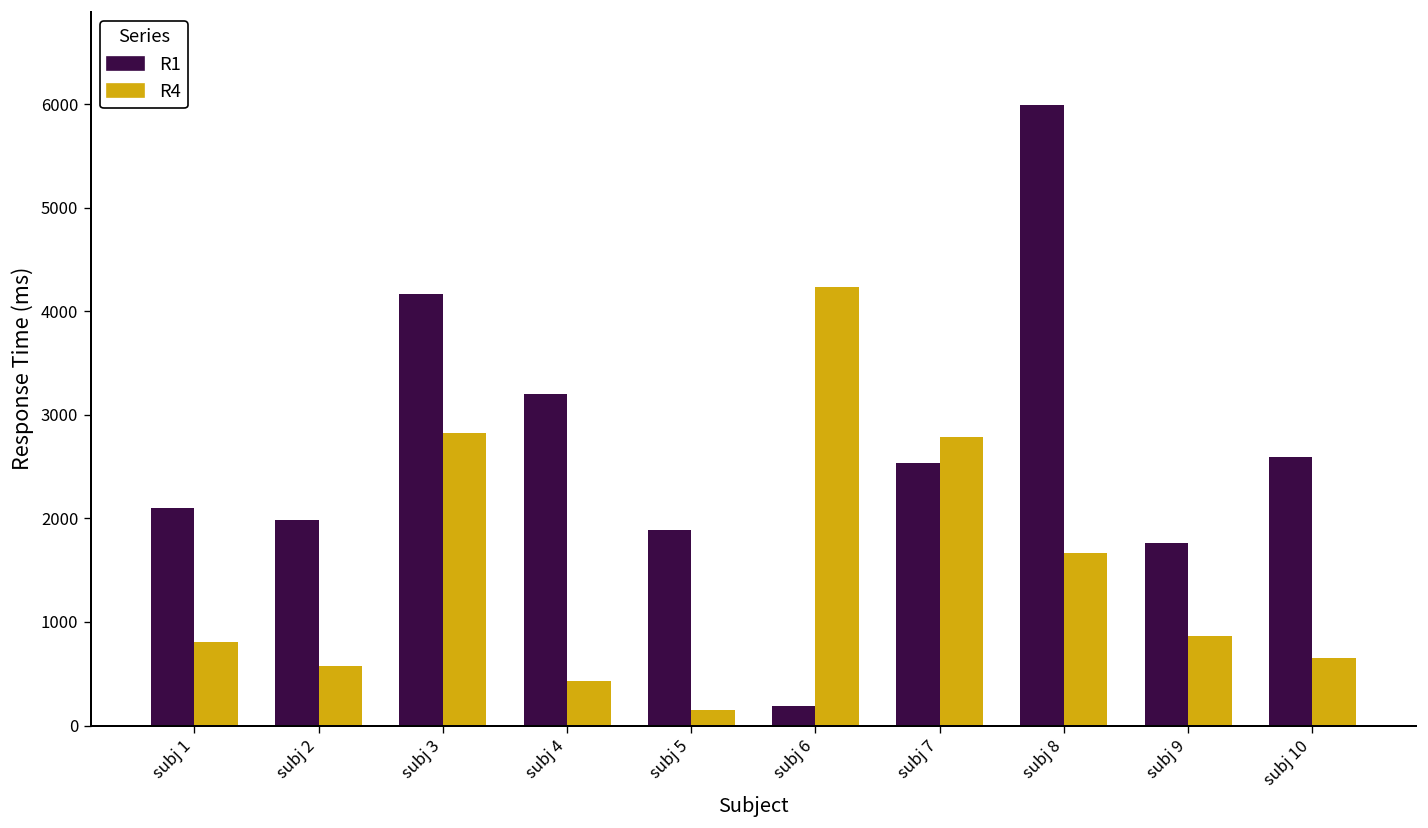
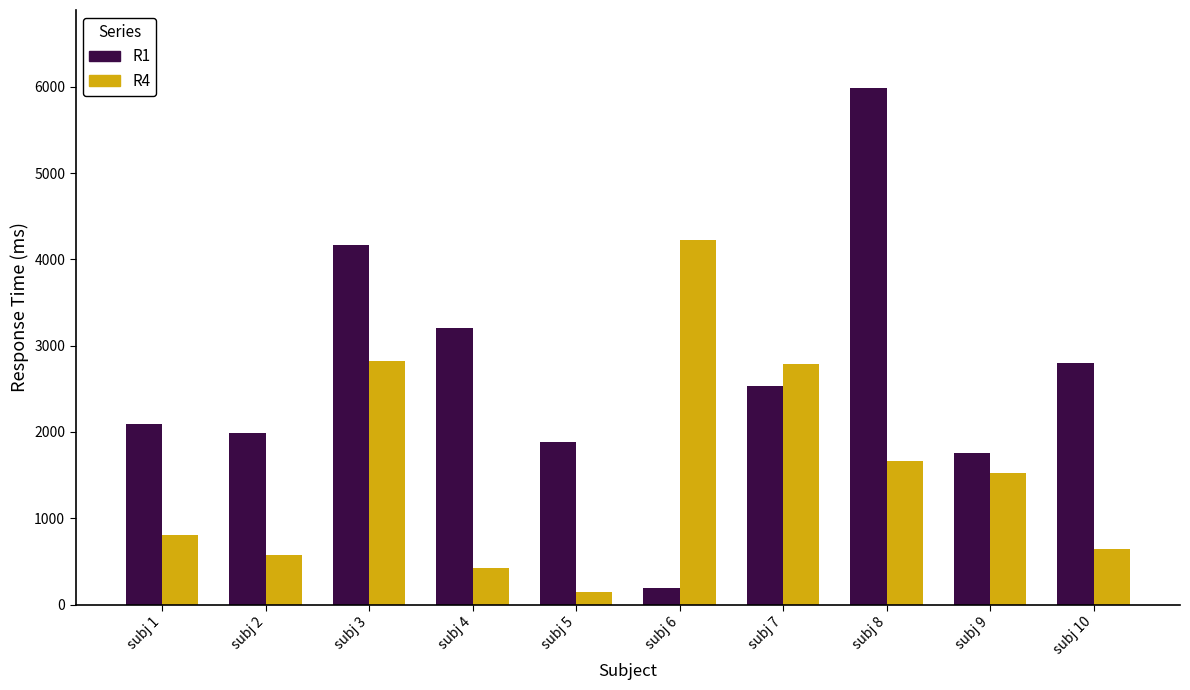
  {
    "R1": {
      "subj 1": 2100,
      "subj 2": 2000,
      "subj 3": 4200,
      "subj 4": 3200,
      "subj 5": 1900,
      "subj 6": 200,
      "subj 7": 2500,
      "subj 8": 6000,
      "subj 9": 1800,
-     "subj 10": 2600
+     "subj 10": 2800
    },
    "R4": {
      "subj 1": 800,
      "subj 2": 600,
      "subj 3": 2800,
      "subj 4": 400,
      "subj 5": 100,
      "subj 6": 4200,
      "subj 7": 2800,
      "subj 8": 1700,
-     "subj 9": 900,
+     "subj 9": 1500,
      "subj 10": 600
    }
  }
